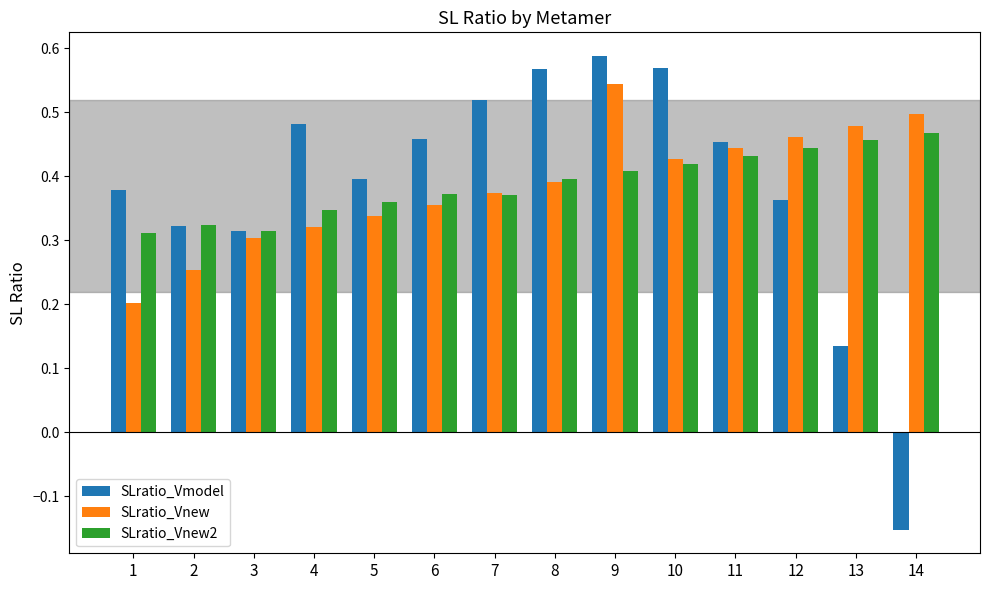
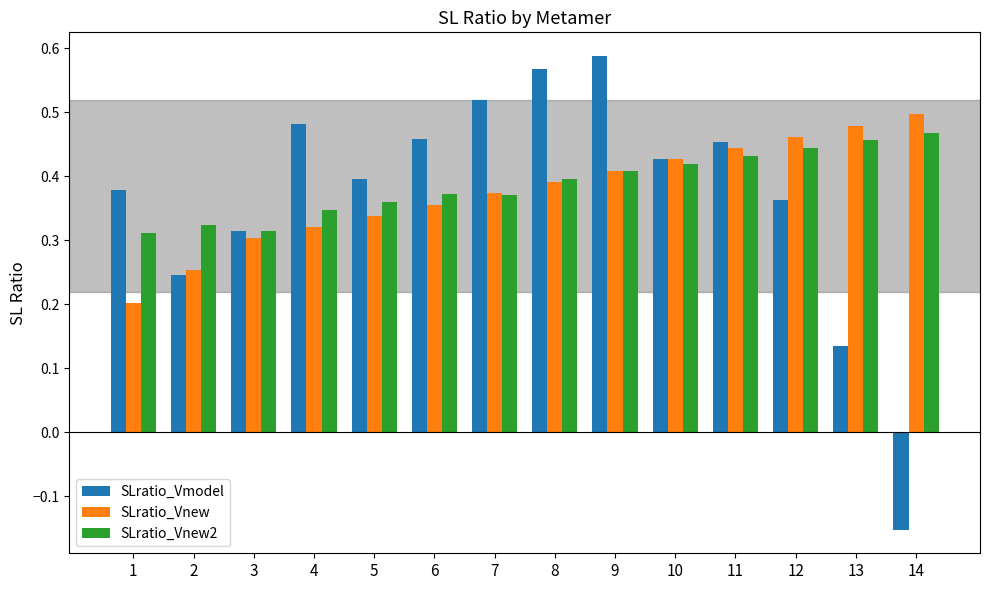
  {
    "SLratio_Vmodel": {
      "1": 0.38,
-     "2": 0.32,
+     "2": 0.25,
      "3": 0.31,
      "4": 0.48,
      "5": 0.40,
      "6": 0.46,
      "7": 0.52,
      "8": 0.57,
      "9": 0.59,
-     "10": 0.57,
+     "10": 0.43,
      "11": 0.45,
      "12": 0.36,
      "13": 0.13,
      "14": -0.15
    },
    "SLratio_Vnew": {
      "1": 0.20,
      "2": 0.25,
      "3": 0.30,
      "4": 0.32,
      "5": 0.34,
      "6": 0.36,
      "7": 0.37,
      "8": 0.39,
-     "9": 0.54,
+     "9": 0.41,
      "10": 0.43,
      "11": 0.44,
      "12": 0.46,
      "13": 0.48,
      "14": 0.50
    },
    "SLratio_Vnew2": {
      "1": 0.31,
      "2": 0.32,
      "3": 0.31,
      "4": 0.35,
      "5": 0.36,
      "6": 0.37,
      "7": 0.37,
      "8": 0.40,
      "9": 0.41,
      "10": 0.42,
      "11": 0.43,
      "12": 0.44,
      "13": 0.46,
      "14": 0.47
    }
  }
